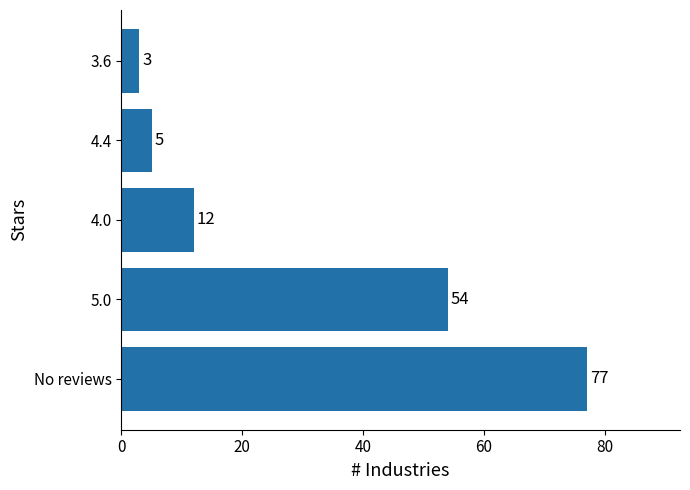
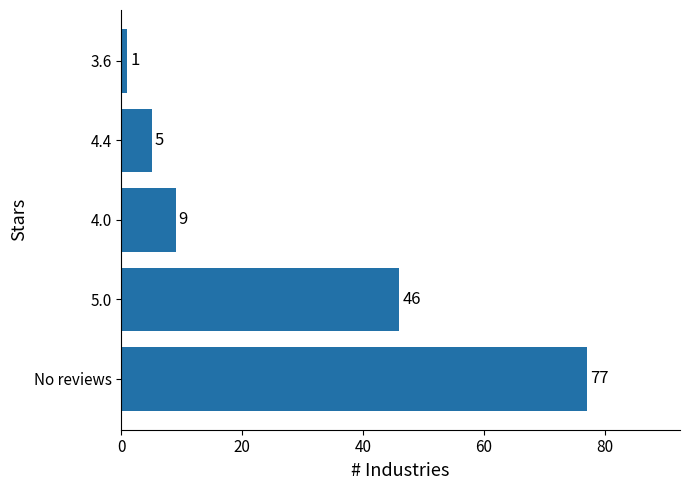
  {
-   "3.6": 3,
+   "3.6": 1,
    "4.4": 5,
-   "4.0": 12,
-   "5.0": 54,
+   "4.0": 9,
+   "5.0": 46,
    "No reviews": 77
  }
